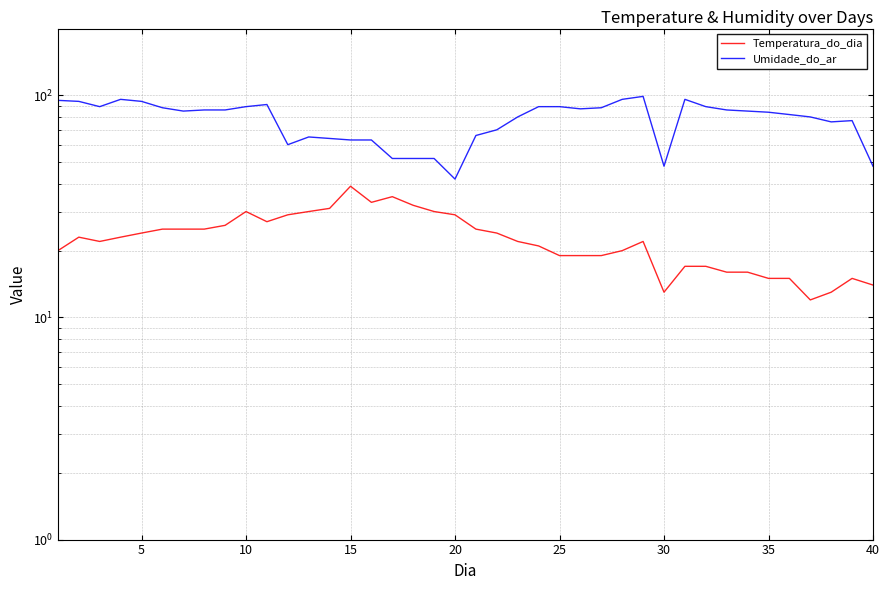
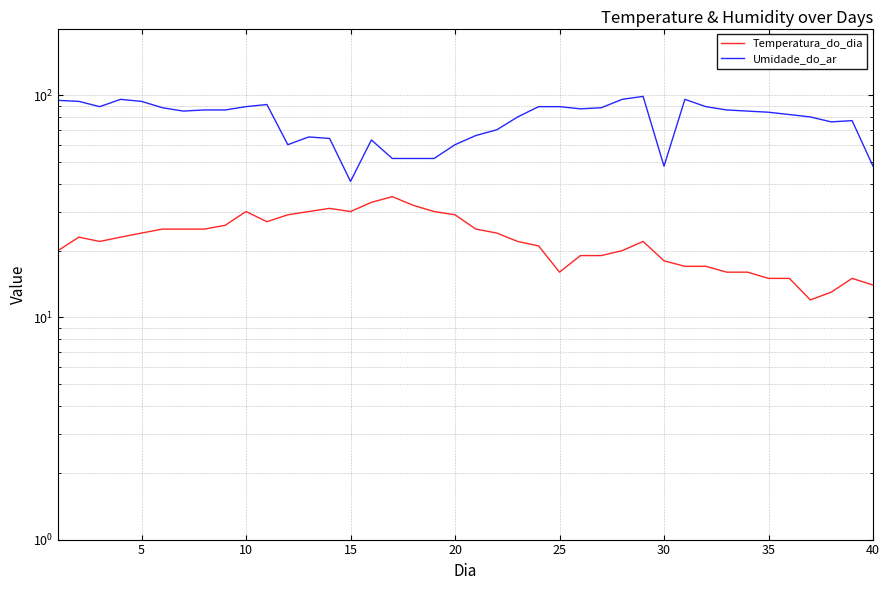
  {
    "Temperatura_do_dia": {
      "5": 24,
      "10": 30,
-     "15": 39,
+     "15": 30,
      "20": 29,
-     "25": 19,
-     "30": 13,
+     "25": 16,
+     "30": 18,
      "35": 15,
      "40": 14
    },
    "Umidade_do_ar": {
      "5": 94,
      "10": 89,
-     "15": 63,
-     "20": 42,
+     "15": 41,
+     "20": 60,
      "25": 89,
      "30": 48,
      "35": 84,
      "40": 48
    }
  }
